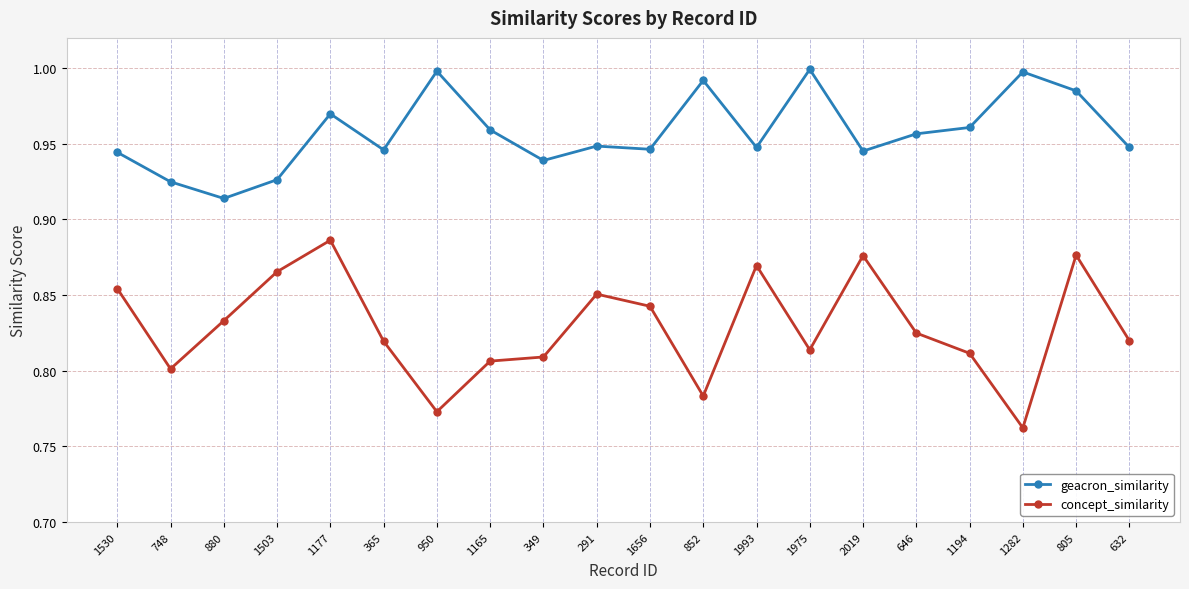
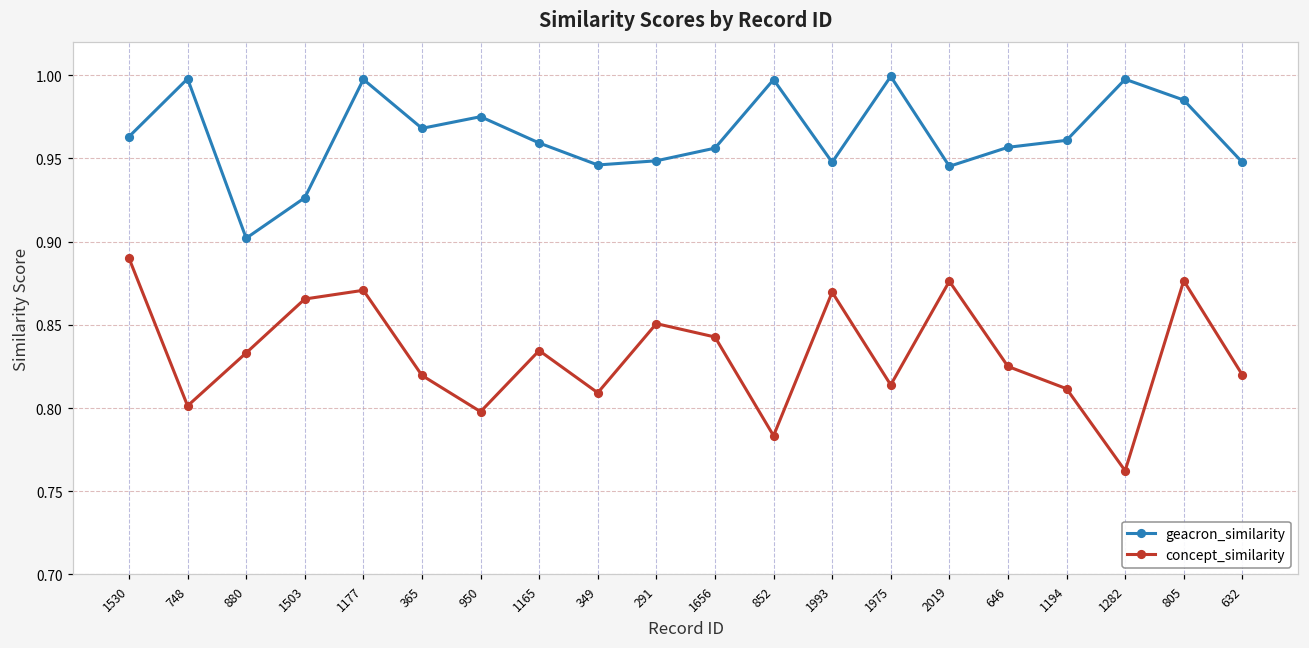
  {
    "geacron_similarity": {
-     "1530": 0.944,
-     "748": 0.925,
-     "880": 0.914,
+     "1530": 0.963,
+     "748": 0.998,
+     "880": 0.902,
      "1503": 0.926,
-     "1177": 0.970,
-     "365": 0.946,
-     "950": 0.998,
+     "1177": 0.997,
+     "365": 0.968,
+     "950": 0.975,
      "1165": 0.959,
-     "349": 0.939,
+     "349": 0.946,
      "291": 0.949,
-     "1656": 0.946,
-     "852": 0.992,
+     "1656": 0.956,
+     "852": 0.997,
      "1993": 0.948,
      "1975": 0.999,
      "2019": 0.945,
      "646": 0.957,
      "1194": 0.961,
      "1282": 0.998,
      "805": 0.985,
      "632": 0.948
    },
    "concept_similarity": {
-     "1530": 0.854,
+     "1530": 0.890,
      "748": 0.801,
      "880": 0.833,
      "1503": 0.865,
-     "1177": 0.886,
+     "1177": 0.871,
      "365": 0.820,
-     "950": 0.773,
-     "1165": 0.806,
+     "950": 0.798,
+     "1165": 0.834,
      "349": 0.809,
      "291": 0.851,
      "1656": 0.843,
      "852": 0.783,
      "1993": 0.870,
      "1975": 0.814,
      "2019": 0.876,
      "646": 0.825,
      "1194": 0.812,
      "1282": 0.762,
      "805": 0.876,
      "632": 0.820
    }
  }
